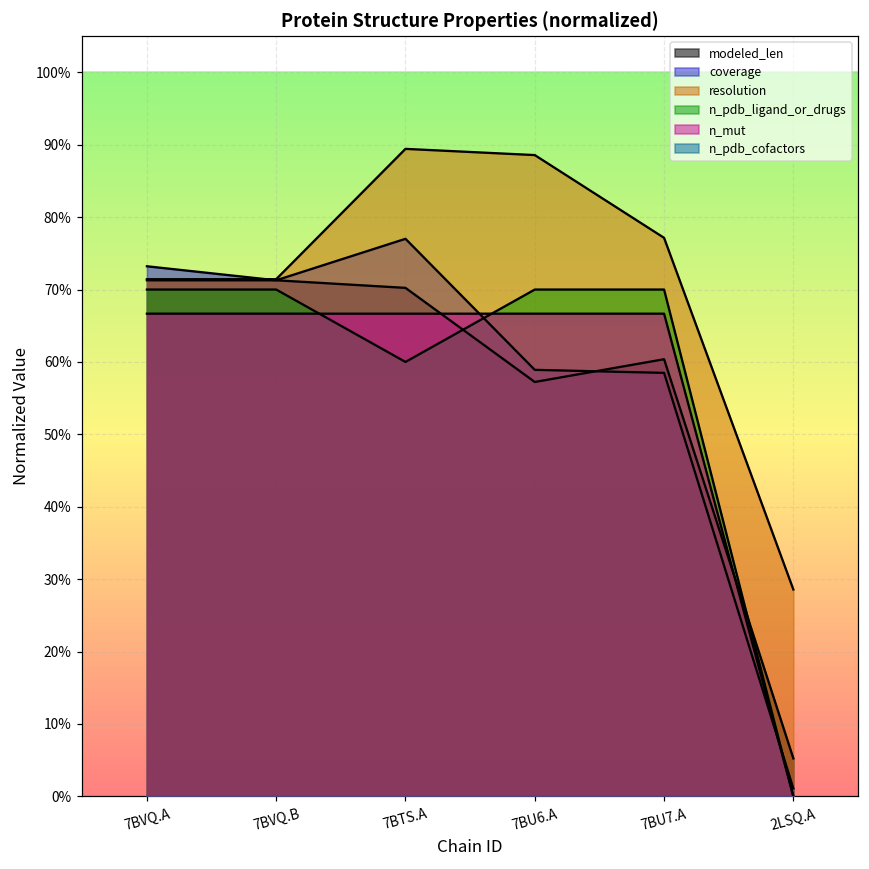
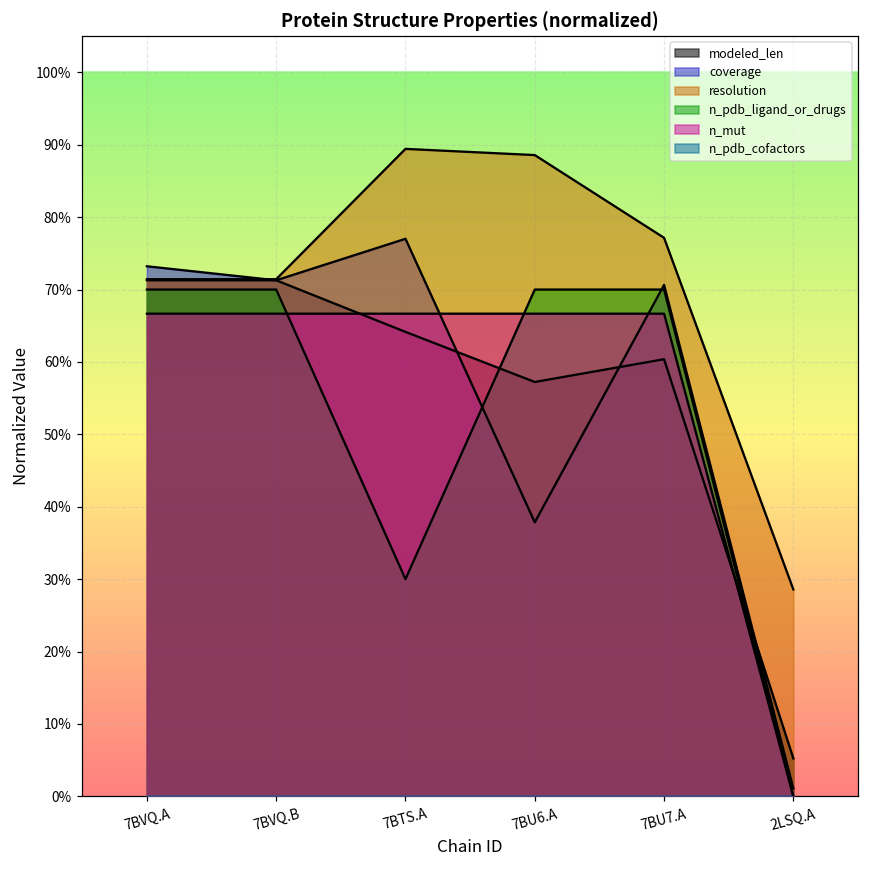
  {
    "modeled_len": {
-     "7BTS.A": "70%",
+     "7BTS.A": "64%",
      "7BU6.A": "57%",
      "7BU7.A": "60%",
      "2LSQ.A": "5%"
    },
    "coverage": {
      "7BVQ.A": "73%",
      "7BTS.A": "77%",
-     "7BU6.A": "59%",
-     "7BU7.A": "58%",
+     "7BU6.A": "38%",
+     "7BU7.A": "71%",
      "2LSQ.A": "1%"
    },
    "resolution": {
      "7BTS.A": "89%",
      "7BU6.A": "89%",
      "7BU7.A": "77%",
      "2LSQ.A": "29%"
    },
    "n_pdb_ligand_or_drugs": {
      "7BVQ.A": "70%",
      "7BVQ.B": "70%",
-     "7BTS.A": "60%",
+     "7BTS.A": "30%",
      "7BU6.A": "70%",
      "7BU7.A": "70%"
    },
    "n_mut": {
      "7BVQ.A": "67%",
      "7BVQ.B": "67%",
      "7BTS.A": "67%",
      "7BU6.A": "67%",
      "7BU7.A": "67%"
    },
    "n_pdb_cofactors": {
      "7BVQ.A": "0%",
      "7BVQ.B": "0%",
      "7BTS.A": "0%",
      "7BU6.A": "0%",
      "7BU7.A": "0%"
    }
  }
